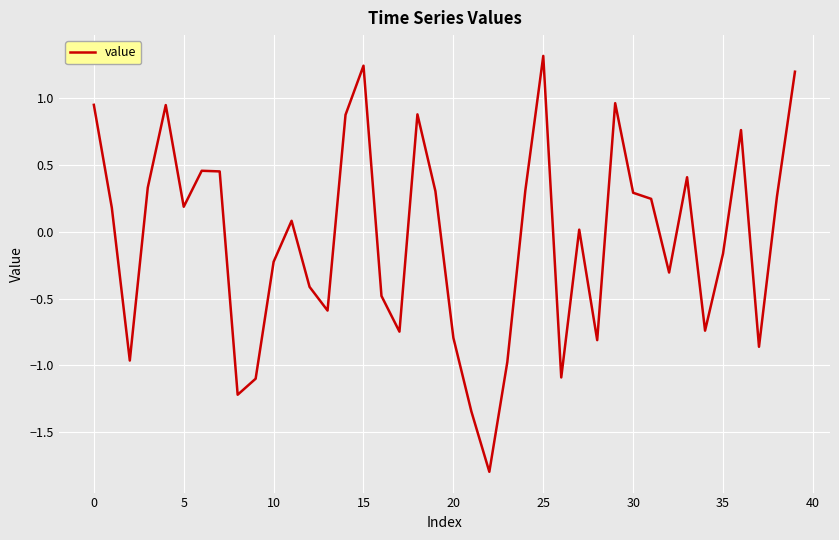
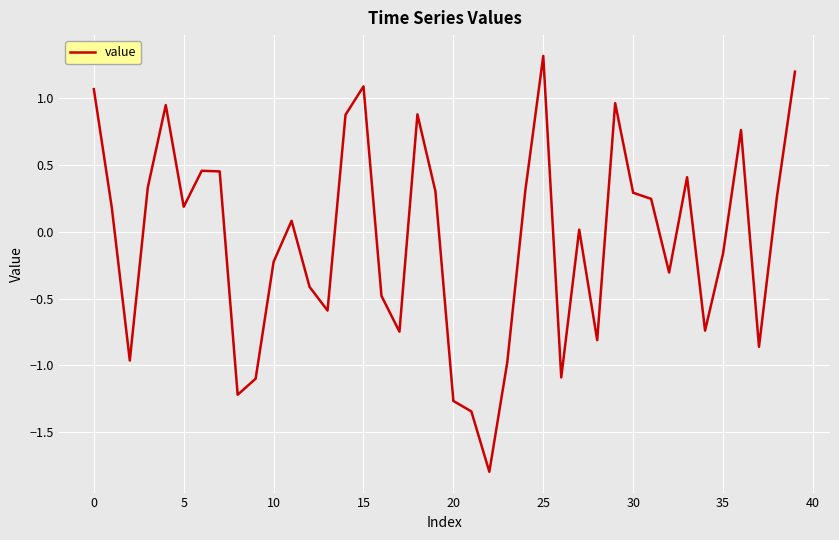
  {
-   "0": 0.95,
+   "0": 1.07,
    "5": 0.19,
    "10": -0.22,
-   "15": 1.24,
-   "20": -0.79,
+   "15": 1.09,
+   "20": -1.27,
    "25": 1.31,
    "30": 0.29,
    "35": -0.16
  }
